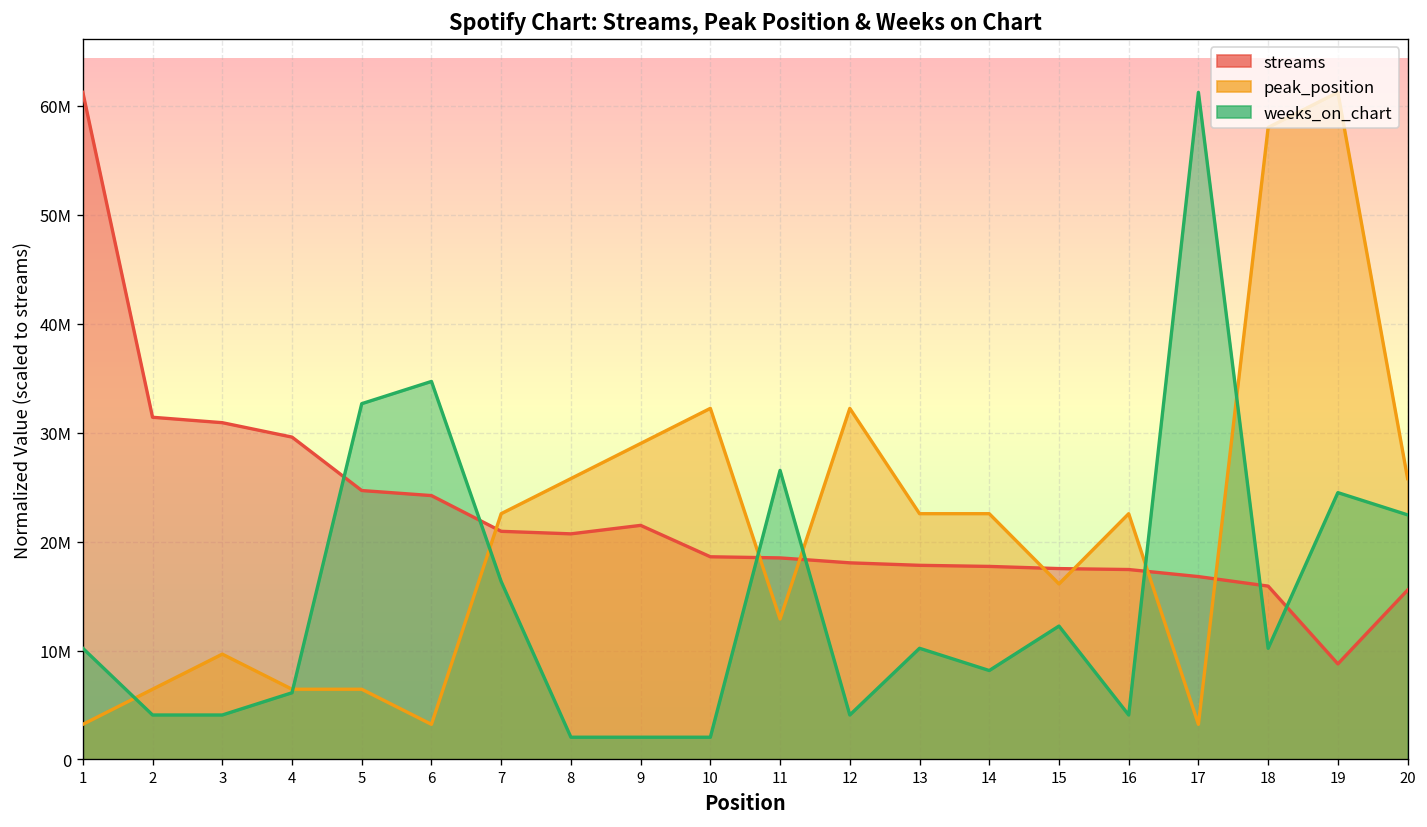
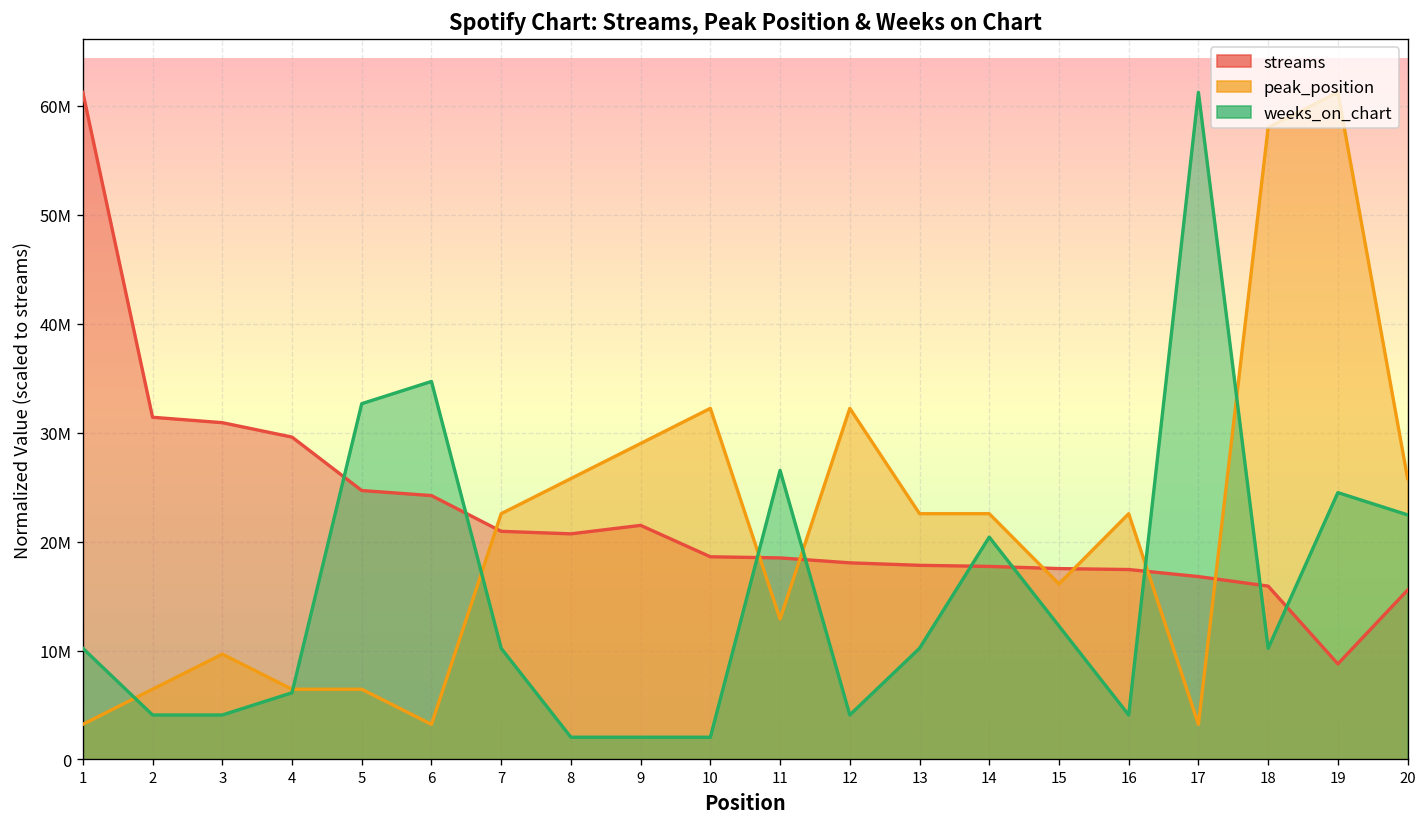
  {
    "streams": {
      "1": 61000000,
      "2": 31000000,
      "3": 31000000,
      "4": 30000000,
      "5": 25000000,
      "6": 24000000,
      "7": 21000000,
      "8": 21000000,
      "9": 21000000,
      "10": 19000000,
      "11": 18000000,
      "12": 18000000,
      "13": 18000000,
      "14": 18000000,
      "15": 18000000,
      "16": 17000000,
      "17": 17000000,
      "18": 16000000,
      "19": 9000000,
      "20": 16000000
    },
    "peak_position": {
      "1": 3000000,
      "2": 6000000,
      "3": 10000000,
      "4": 6000000,
      "5": 6000000,
      "6": 3000000,
      "7": 23000000,
      "8": 26000000,
      "9": 29000000,
      "10": 32000000,
      "11": 13000000,
      "12": 32000000,
      "13": 23000000,
      "14": 23000000,
      "15": 16000000,
      "16": 23000000,
      "17": 3000000,
      "20": 26000000
    },
    "weeks_on_chart": {
      "1": 10000000,
      "2": 4000000,
      "3": 4000000,
      "4": 6000000,
      "5": 33000000,
      "6": 35000000,
-     "7": 16000000,
+     "7": 10000000,
      "8": 2000000,
      "9": 2000000,
      "10": 2000000,
      "11": 27000000,
      "12": 4000000,
      "13": 10000000,
-     "14": 8000000,
+     "14": 20000000,
      "15": 12000000,
      "16": 4000000,
      "17": 61000000,
      "18": 10000000,
      "19": 24000000,
      "20": 22000000
    }
  }
